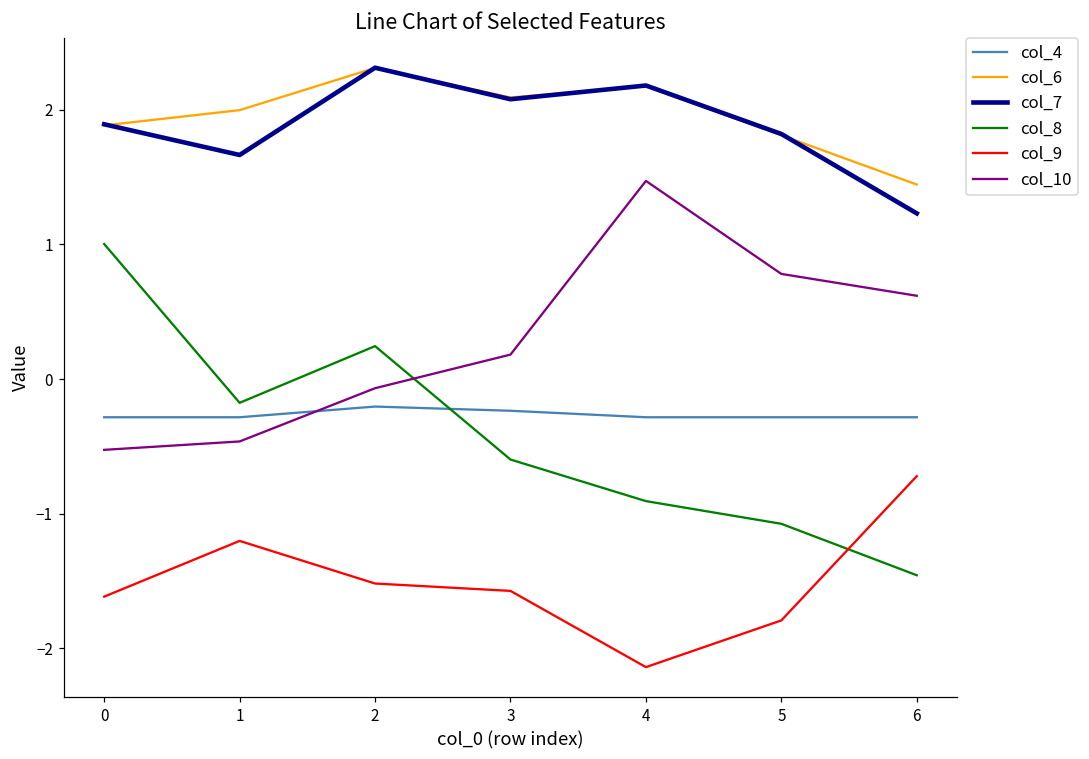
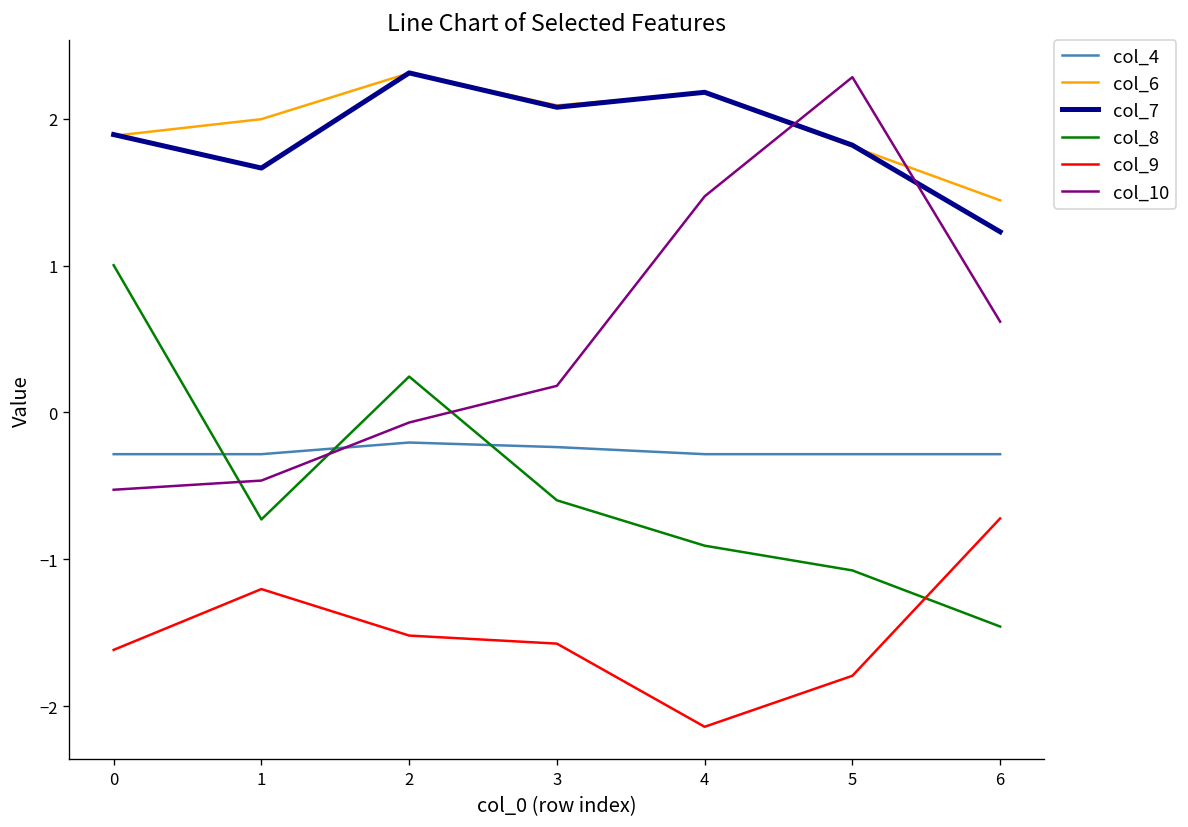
  {
    "col_4": {
      "0": -0.28,
      "1": -0.28,
      "2": -0.20,
      "3": -0.24,
      "4": -0.28,
      "5": -0.28,
      "6": -0.28
    },
    "col_6": {
      "1": 2.00,
      "6": 1.44
    },
    "col_7": {
      "1": 1.66,
      "6": 1.23
    },
    "col_8": {
      "0": 1.00,
-     "1": -0.18,
+     "1": -0.73,
      "2": 0.24,
      "3": -0.60,
      "4": -0.91,
      "5": -1.08,
      "6": -1.46
    },
    "col_9": {
      "0": -1.62,
      "1": -1.20,
      "2": -1.52,
      "3": -1.57,
      "4": -2.14,
      "5": -1.79,
      "6": -0.72
    },
    "col_10": {
      "0": -0.53,
      "1": -0.46,
      "2": -0.07,
      "3": 0.18,
      "4": 1.47,
-     "5": 0.78,
+     "5": 2.28,
      "6": 0.62
    }
  }
